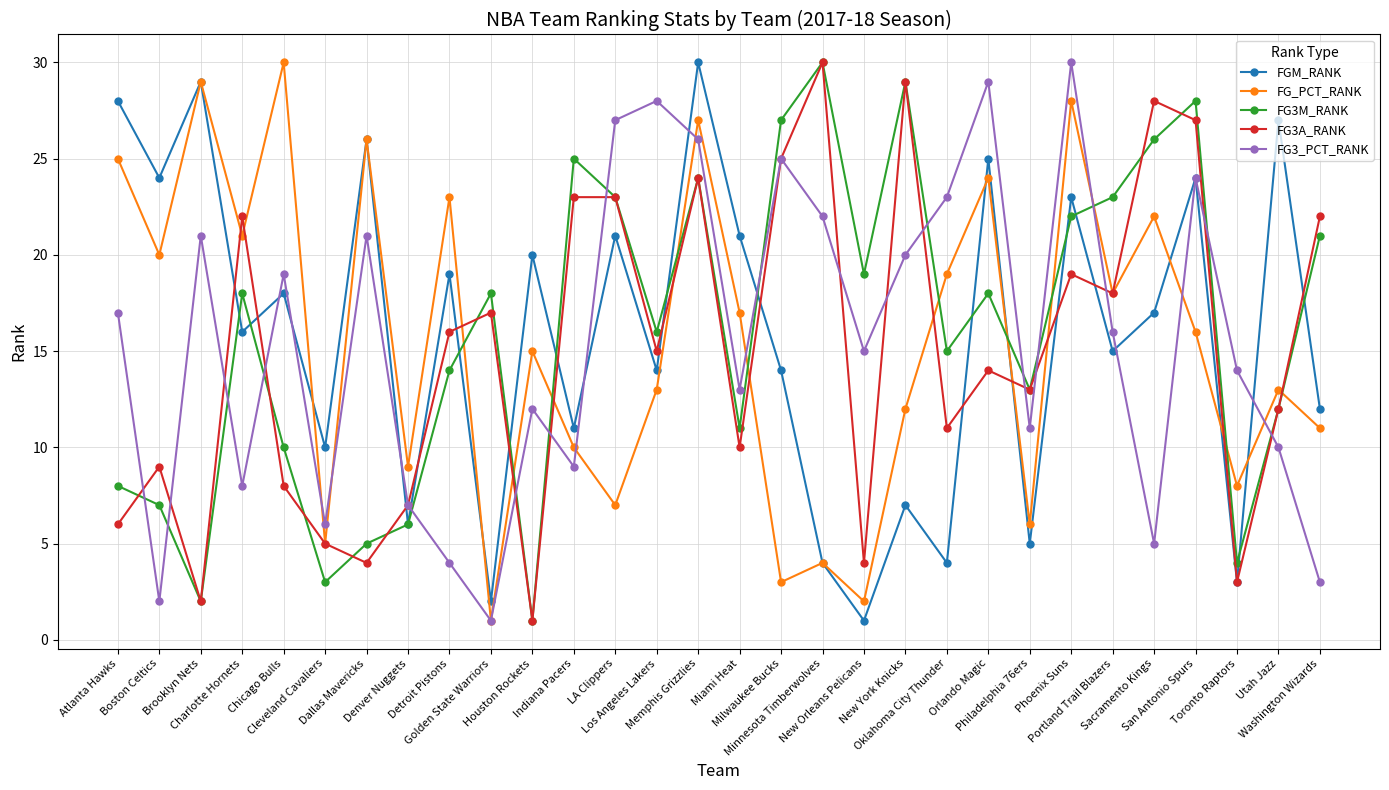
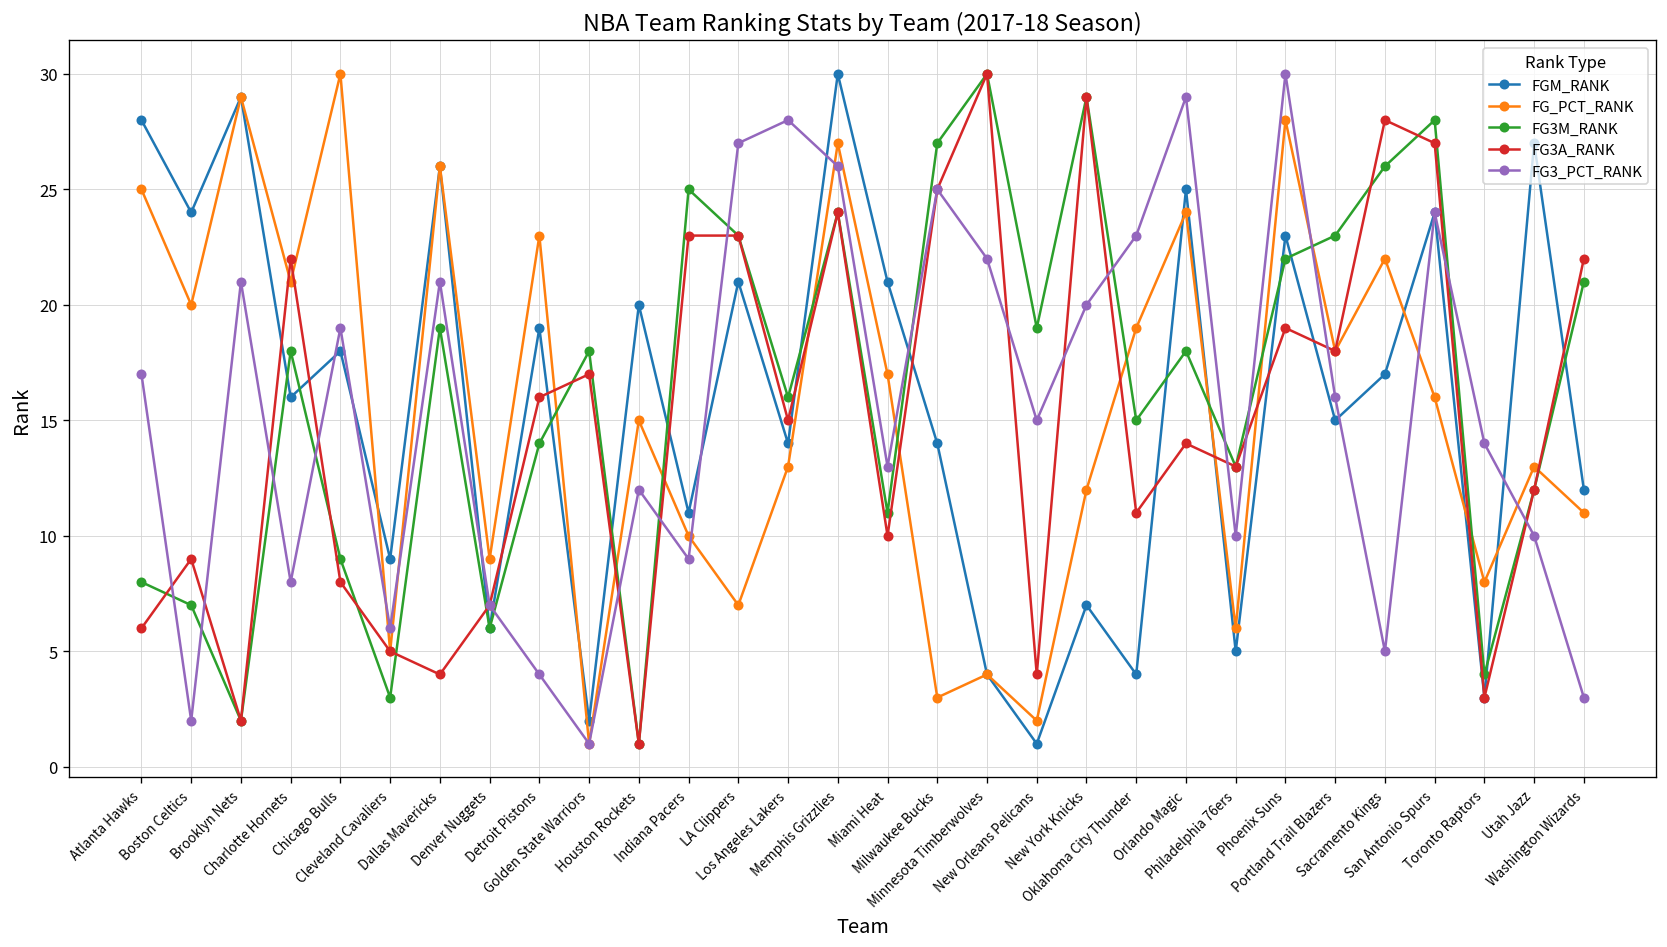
  {
    "FGM_RANK": {
      "Atlanta Hawks": 28,
      "Boston Celtics": 24,
      "Charlotte Hornets": 16,
      "Chicago Bulls": 18,
-     "Cleveland Cavaliers": 10,
+     "Cleveland Cavaliers": 9,
      "Detroit Pistons": 19,
      "Golden State Warriors": 2,
      "Houston Rockets": 20,
      "Indiana Pacers": 11,
      "LA Clippers": 21,
      "Los Angeles Lakers": 14,
      "Memphis Grizzlies": 30,
      "Miami Heat": 21,
      "Milwaukee Bucks": 14,
      "New Orleans Pelicans": 1,
      "New York Knicks": 7,
      "Oklahoma City Thunder": 4,
      "Orlando Magic": 25,
      "Philadelphia 76ers": 5,
      "Phoenix Suns": 23,
      "Portland Trail Blazers": 15,
      "Sacramento Kings": 17,
      "Washington Wizards": 12
    },
    "FG_PCT_RANK": {
      "Atlanta Hawks": 25,
      "Boston Celtics": 20,
      "Charlotte Hornets": 21,
      "Chicago Bulls": 30,
      "Denver Nuggets": 9,
      "Detroit Pistons": 23,
      "Houston Rockets": 15,
      "Indiana Pacers": 10,
      "LA Clippers": 7,
      "Los Angeles Lakers": 13,
      "Memphis Grizzlies": 27,
      "Miami Heat": 17,
      "Milwaukee Bucks": 3,
      "New Orleans Pelicans": 2,
      "New York Knicks": 12,
      "Oklahoma City Thunder": 19,
      "Orlando Magic": 24,
      "Philadelphia 76ers": 6,
      "Phoenix Suns": 28,
      "Sacramento Kings": 22,
      "San Antonio Spurs": 16,
      "Toronto Raptors": 8,
      "Utah Jazz": 13,
      "Washington Wizards": 11
    },
    "FG3M_RANK": {
      "Atlanta Hawks": 8,
      "Boston Celtics": 7,
      "Charlotte Hornets": 18,
-     "Chicago Bulls": 10,
+     "Chicago Bulls": 9,
      "Cleveland Cavaliers": 3,
-     "Dallas Mavericks": 5,
+     "Dallas Mavericks": 19,
      "Detroit Pistons": 14,
      "Golden State Warriors": 18,
      "Indiana Pacers": 25,
      "Los Angeles Lakers": 16,
      "Miami Heat": 11,
      "Milwaukee Bucks": 27,
      "New Orleans Pelicans": 19,
      "Oklahoma City Thunder": 15,
      "Orlando Magic": 18,
      "Phoenix Suns": 22,
      "Portland Trail Blazers": 23,
      "Sacramento Kings": 26,
      "San Antonio Spurs": 28,
      "Toronto Raptors": 4,
      "Washington Wizards": 21
    },
    "FG3A_RANK": {
      "Atlanta Hawks": 6,
      "Boston Celtics": 9,
      "Charlotte Hornets": 22,
      "Chicago Bulls": 8,
      "Dallas Mavericks": 4,
      "Detroit Pistons": 16,
      "Golden State Warriors": 17,
      "Indiana Pacers": 23,
      "Los Angeles Lakers": 15,
      "Miami Heat": 10,
      "New Orleans Pelicans": 4,
      "Oklahoma City Thunder": 11,
      "Orlando Magic": 14,
      "Phoenix Suns": 19,
      "Sacramento Kings": 28,
      "San Antonio Spurs": 27,
      "Washington Wizards": 22
    },
    "FG3_PCT_RANK": {
      "Atlanta Hawks": 17,
      "Boston Celtics": 2,
      "Brooklyn Nets": 21,
      "Charlotte Hornets": 8,
      "Chicago Bulls": 19,
      "Cleveland Cavaliers": 6,
      "Dallas Mavericks": 21,
      "Detroit Pistons": 4,
      "Houston Rockets": 12,
      "Indiana Pacers": 9,
      "LA Clippers": 27,
      "Los Angeles Lakers": 28,
      "Memphis Grizzlies": 26,
      "Miami Heat": 13,
      "Minnesota Timberwolves": 22,
      "New Orleans Pelicans": 15,
      "New York Knicks": 20,
      "Oklahoma City Thunder": 23,
      "Orlando Magic": 29,
-     "Philadelphia 76ers": 11,
+     "Philadelphia 76ers": 10,
      "Phoenix Suns": 30,
      "Portland Trail Blazers": 16,
      "Sacramento Kings": 5,
      "Toronto Raptors": 14,
      "Utah Jazz": 10,
      "Washington Wizards": 3
    }
  }
